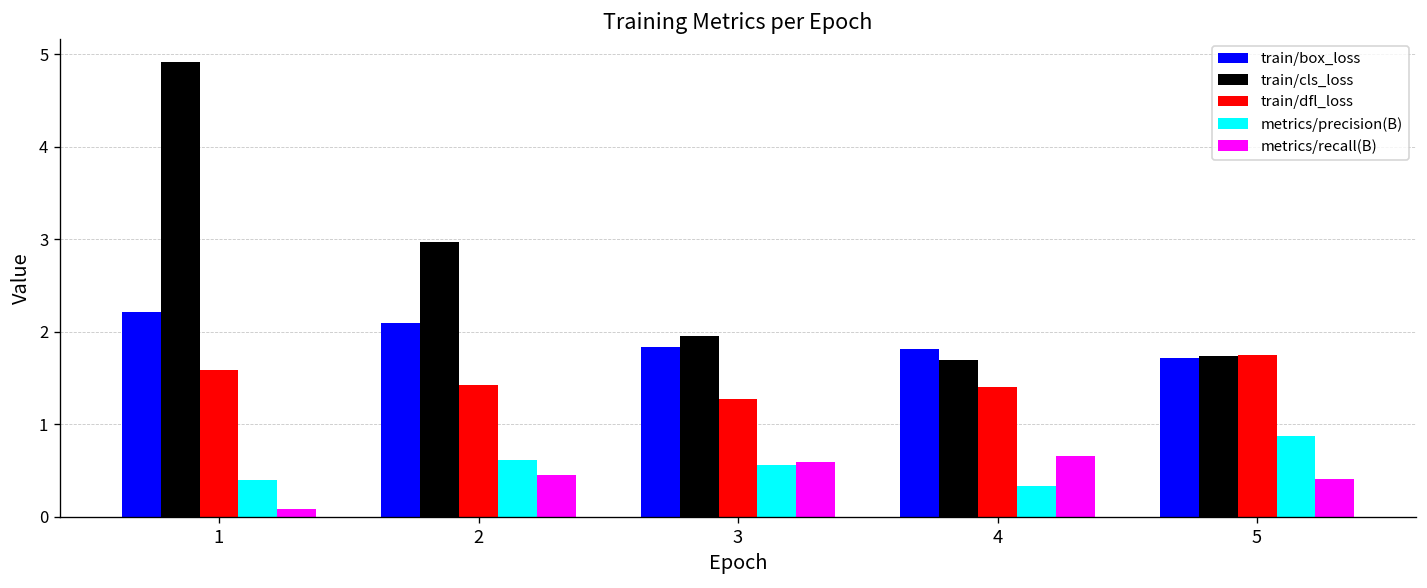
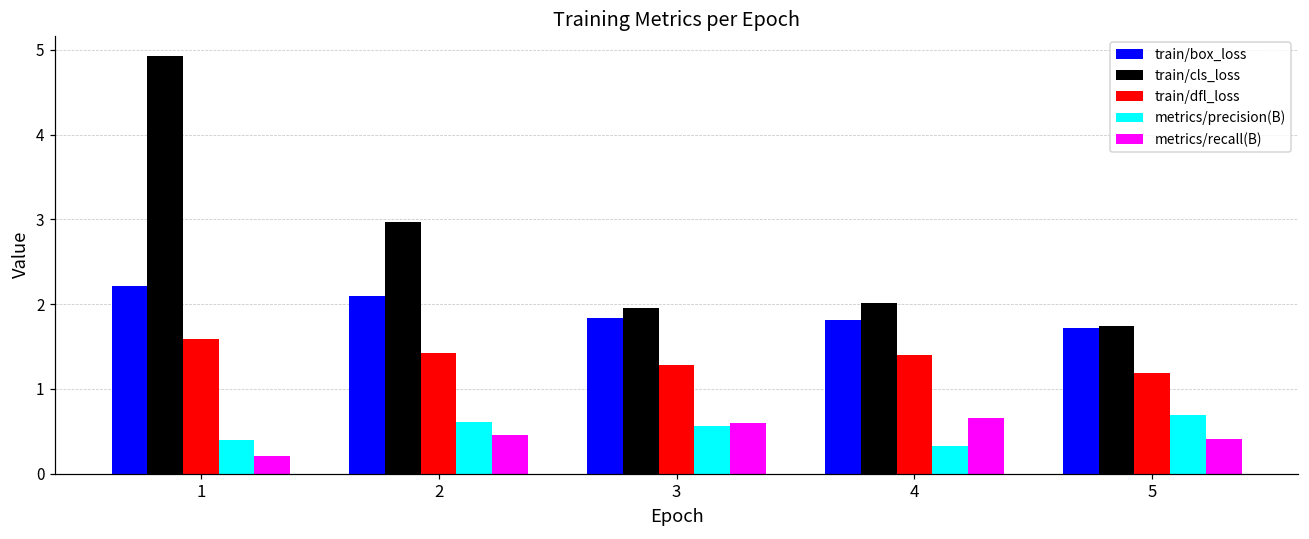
  {
    "train/box_loss": {
      "1": 2.2,
      "2": 2.1,
      "3": 1.8,
      "4": 1.8,
      "5": 1.7
    },
    "train/cls_loss": {
      "1": 4.9,
      "2": 3.0,
      "3": 2.0,
-     "4": 1.7,
+     "4": 2.0,
      "5": 1.7
    },
    "train/dfl_loss": {
      "1": 1.6,
      "2": 1.4,
      "3": 1.3,
      "4": 1.4,
-     "5": 1.8
+     "5": 1.2
    },
    "metrics/precision(B)": {
      "1": 0.4,
      "2": 0.6,
      "3": 0.6,
      "4": 0.3,
-     "5": 0.9
+     "5": 0.7
    },
    "metrics/recall(B)": {
-     "1": 0.1,
+     "1": 0.2,
      "2": 0.5,
      "3": 0.6,
      "4": 0.7,
      "5": 0.4
    }
  }
